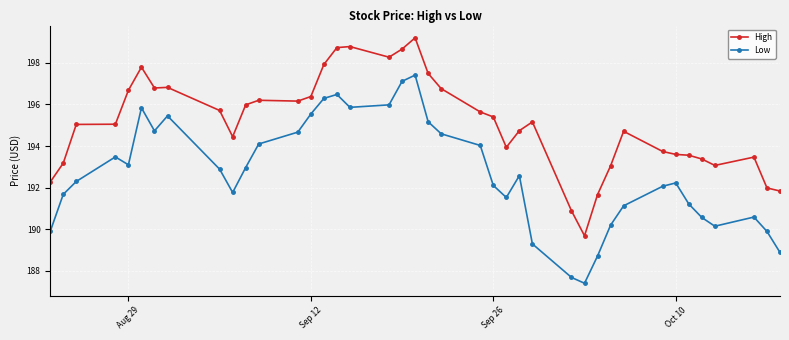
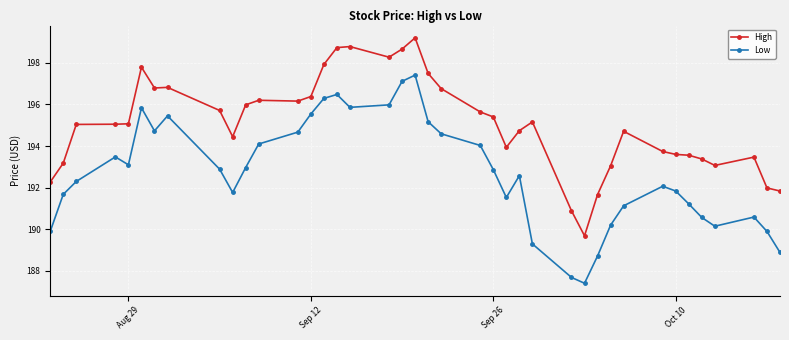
  {
    "High": {
-     "Aug 29": 196.7,
+     "Aug 29": 195.1,
      "Sep 12": 196.4,
      "Sep 26": 195.4,
      "Oct 10": 193.6
    },
    "Low": {
      "Aug 29": 193.1,
      "Sep 12": 195.5,
-     "Sep 26": 192.1,
-     "Oct 10": 192.2
+     "Sep 26": 192.9,
+     "Oct 10": 191.8
    }
  }
